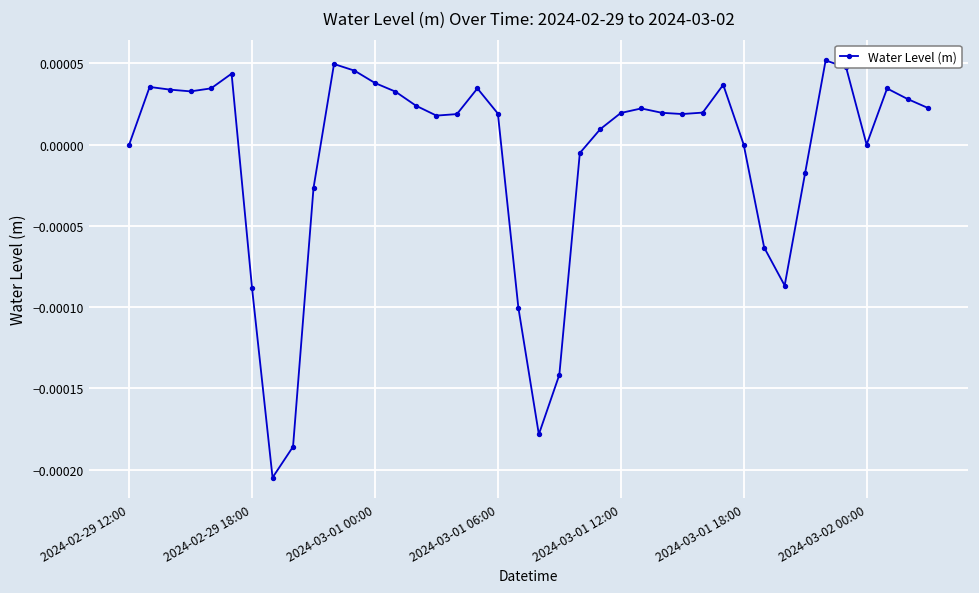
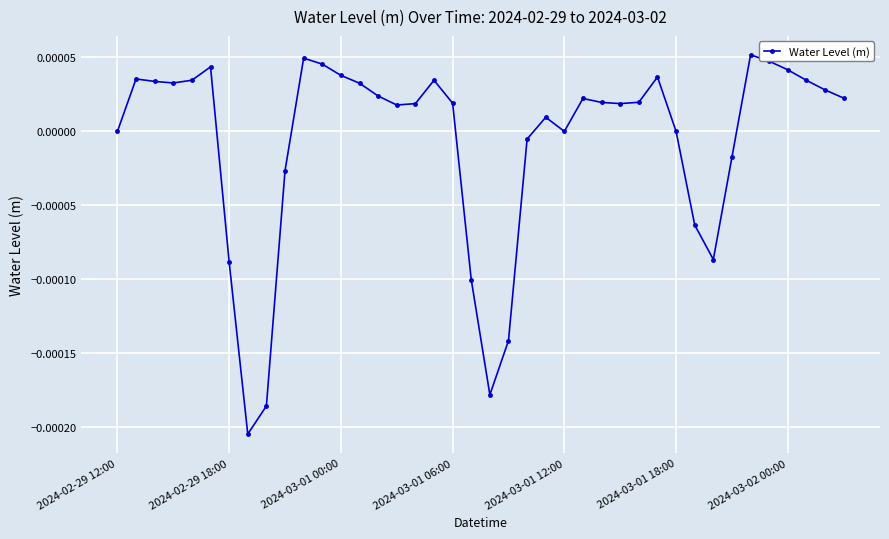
  {
    "2024-02-29 12:00": 0.00000,
    "2024-02-29 18:00": -0.00009,
    "2024-03-01 00:00": 0.000038,
    "2024-03-01 06:00": 0.00002,
-   "2024-03-01 12:00": 0.00002,
+   "2024-03-01 12:00": 0.00000,
    "2024-03-01 18:00": 0.00000,
-   "2024-03-02 00:00": 0.00000
+   "2024-03-02 00:00": 0.00004
  }
